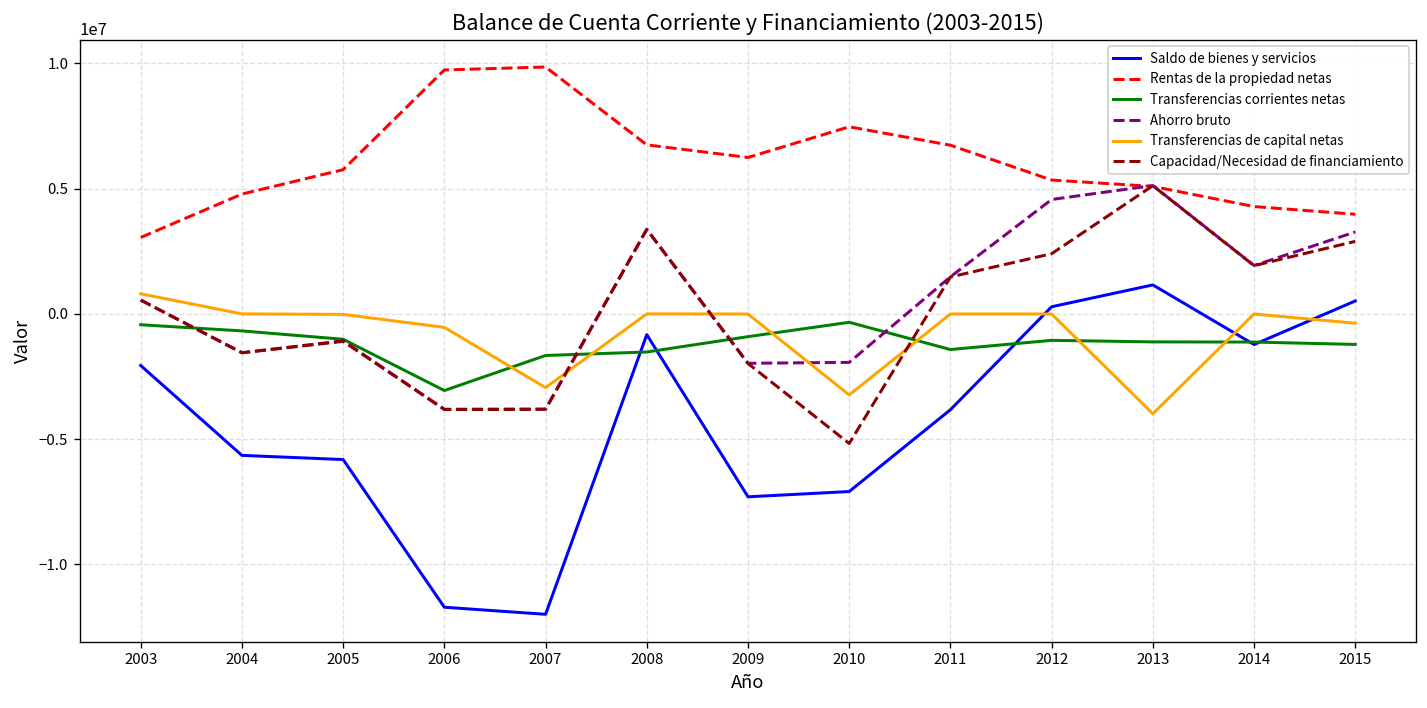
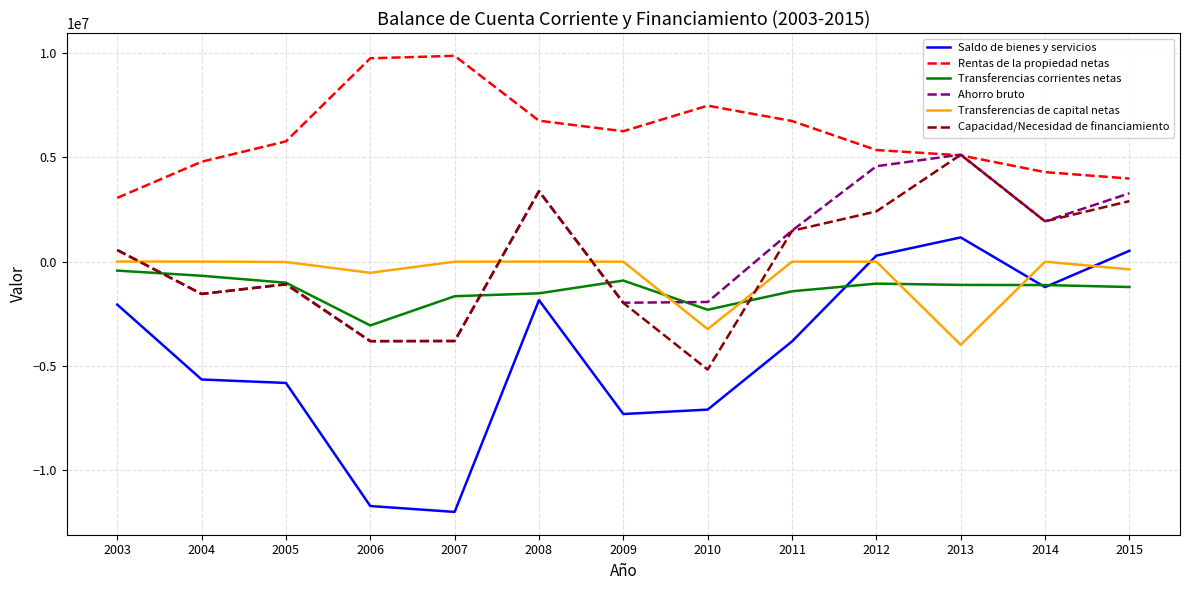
  {
    "Saldo de bienes y servicios": {
      "2003": -2100000,
      "2004": -5600000,
      "2005": -5800000,
      "2006": -11700000,
      "2007": -12000000,
-     "2008": -800000,
+     "2008": -1800000,
      "2009": -7300000,
      "2010": -7100000,
      "2011": -3800000,
      "2012": 300000,
      "2013": 1200000,
      "2015": 500000
    },
    "Rentas de la propiedad netas": {
      "2003": 3000000,
      "2004": 4800000,
      "2005": 5800000,
      "2006": 9700000,
      "2007": 9900000,
      "2008": 6700000,
      "2009": 6200000,
      "2010": 7500000,
      "2011": 6700000,
      "2012": 5300000,
      "2014": 4300000,
      "2015": 4000000
    },
    "Transferencias corrientes netas": {
      "2003": -400000,
      "2004": -700000,
      "2006": -3100000,
      "2007": -1700000,
      "2008": -1500000,
      "2009": -900000,
-     "2010": -300000,
+     "2010": -2300000,
      "2011": -1400000,
      "2012": -1100000,
      "2013": -1100000,
      "2015": -1200000
    },
    "Ahorro bruto": {
      "2010": -1900000,
      "2012": 4600000,
      "2015": 3300000
    },
    "Transferencias de capital netas": {
-     "2003": 800000,
+     "2003": 0,
      "2004": 0,
      "2005": 0,
      "2006": -500000,
-     "2007": -2900000,
+     "2007": 0,
      "2008": 0,
      "2009": 0,
      "2010": -3200000,
      "2011": 0,
      "2012": 0,
      "2013": -4000000,
      "2014": 0,
      "2015": -400000
    },
    "Capacidad/Necesidad de financiamiento": {
      "2010": -5200000,
      "2012": 2400000,
      "2015": 2900000
    }
  }
